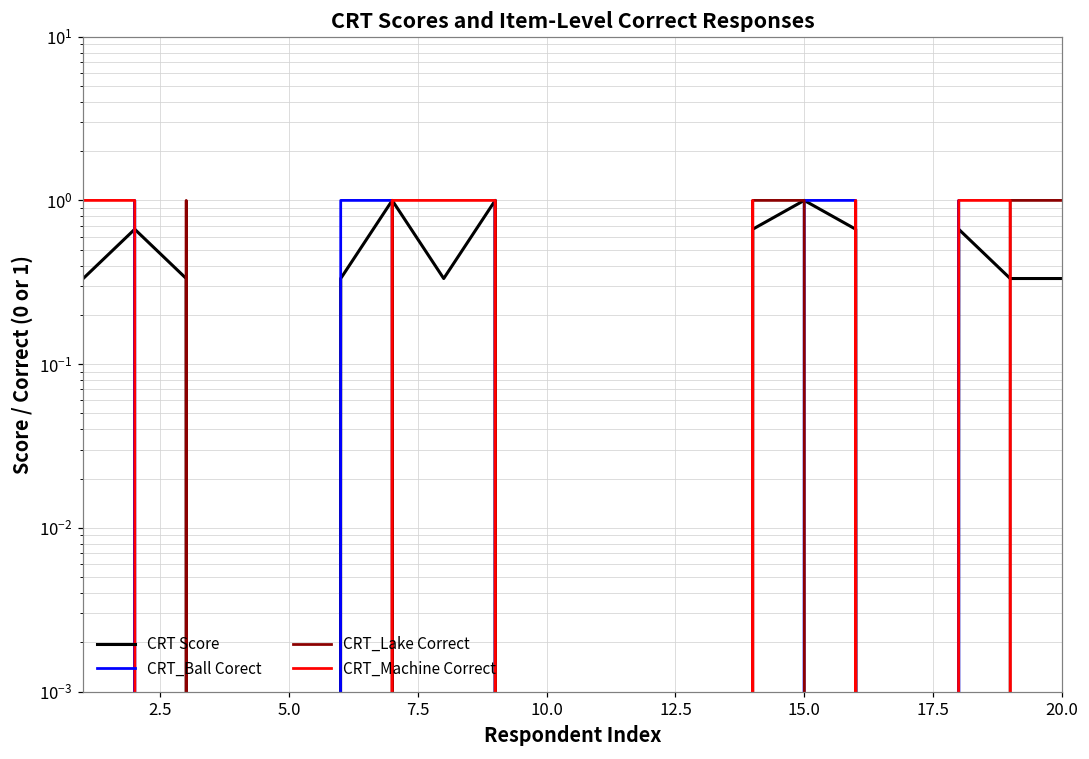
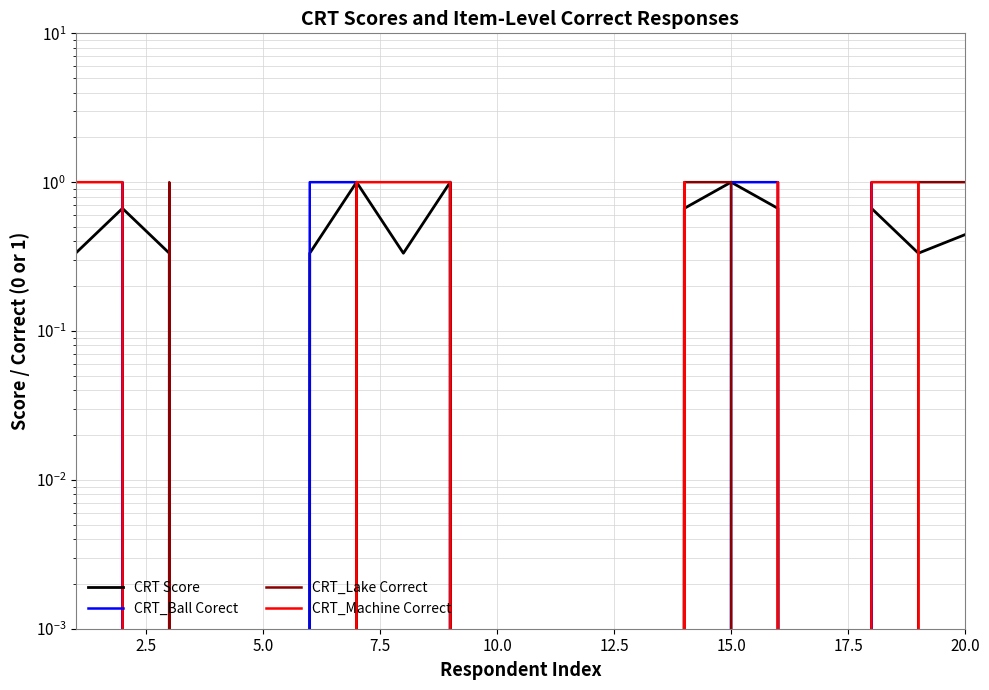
  {
    "CRT Score": {
-     "20.0": 0.33
+     "20.0": 0.44
    },
    "CRT_Lake Correct": {
      "20.0": 1.0
    }
  }
